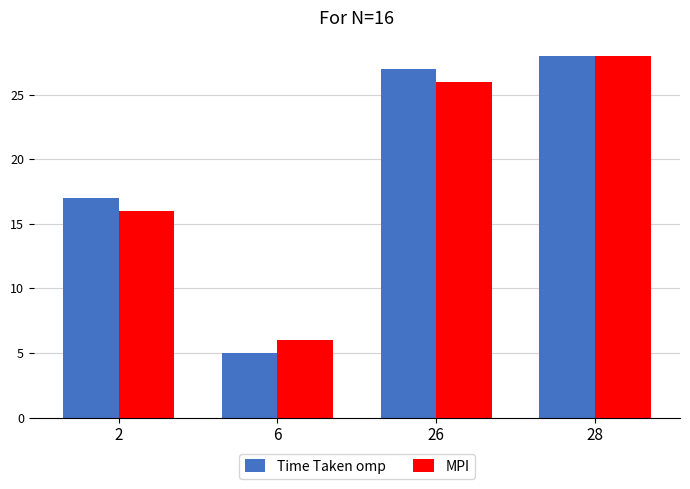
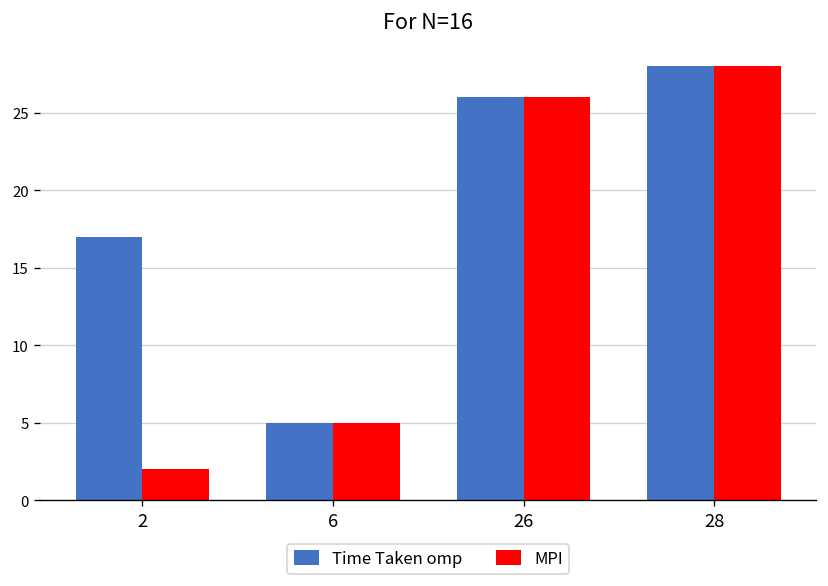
  {
    "Time Taken omp": {
      "2": 17,
      "6": 5,
-     "26": 27,
+     "26": 26,
      "28": 28
    },
    "MPI": {
-     "2": 16,
-     "6": 6,
+     "2": 2,
+     "6": 5,
      "26": 26,
      "28": 28
    }
  }
